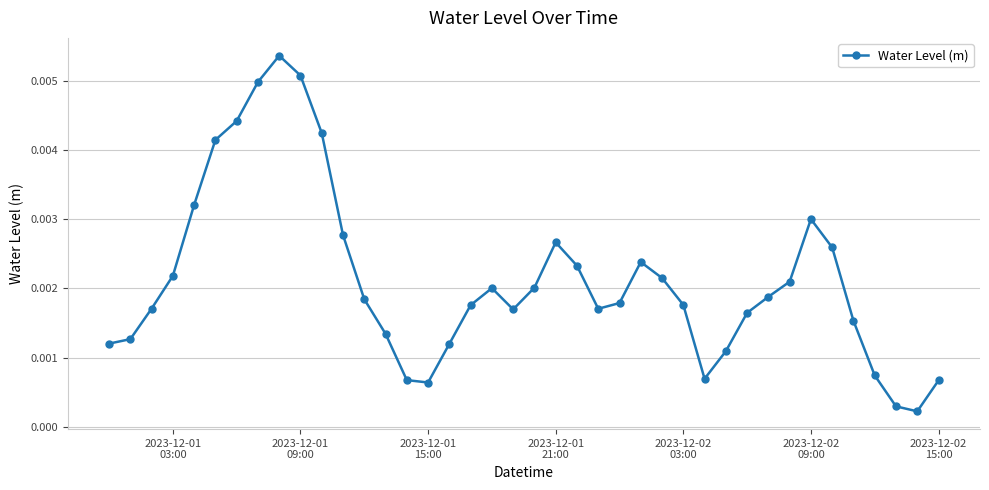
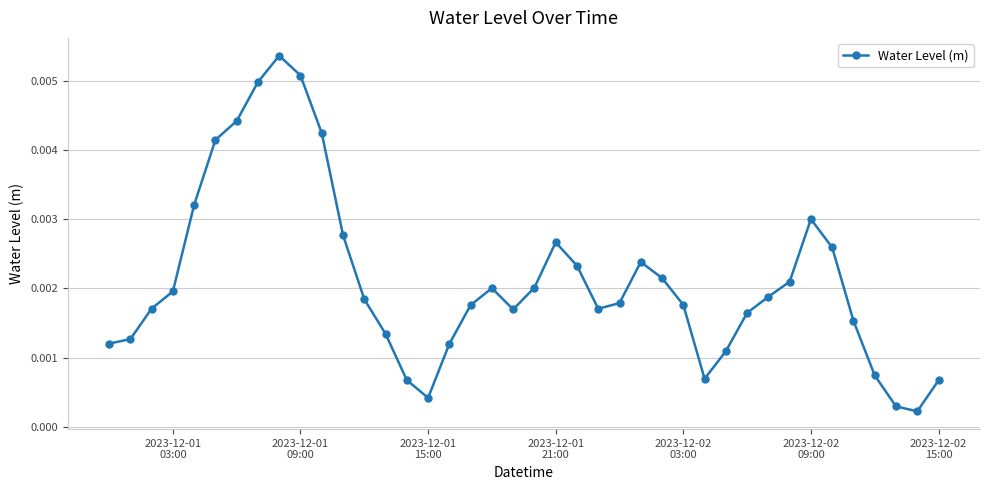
  {
-   "2023-12-01 03:00": 0.0022,
+   "2023-12-01 03:00": 0.0020,
    "2023-12-01 09:00": 0.0051,
-   "2023-12-01 15:00": 0.0006,
+   "2023-12-01 15:00": 0.0004,
    "2023-12-01 21:00": 0.0027,
    "2023-12-02 03:00": 0.0018,
    "2023-12-02 09:00": 0.0030,
    "2023-12-02 15:00": 0.0007
  }
